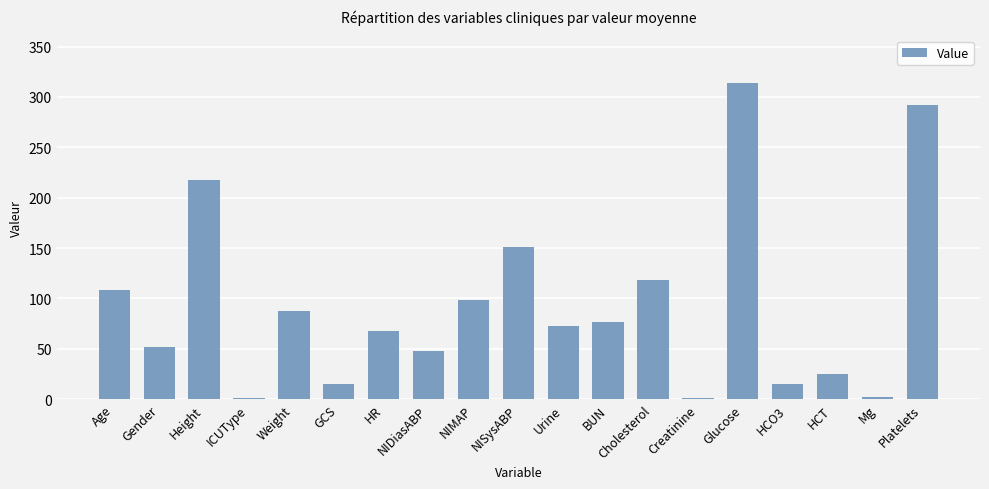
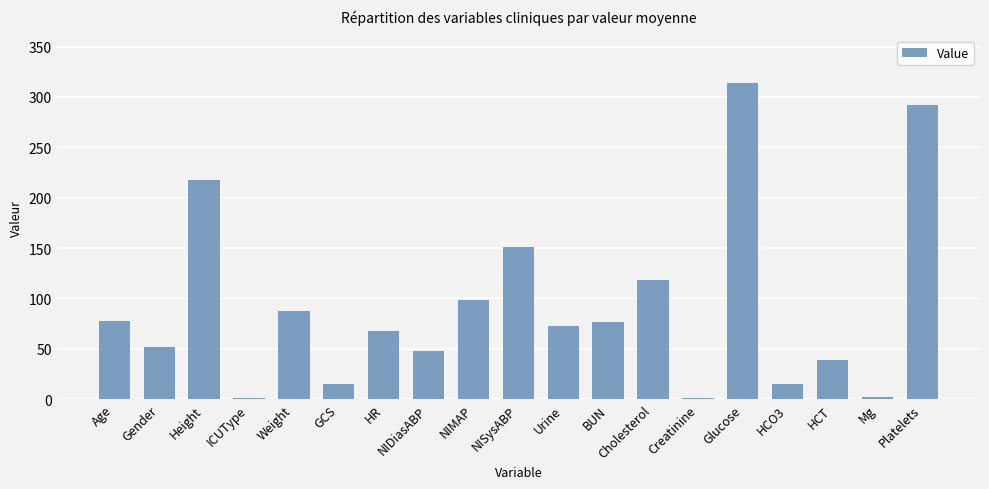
  {
-   "Age": 109,
+   "Age": 78,
    "Gender": 52,
    "Height": 218,
    "Weight": 88,
    "GCS": 15,
    "HR": 68,
    "NIDiasABP": 48,
    "NIMAP": 98,
    "NISysABP": 151,
    "Urine": 73,
    "BUN": 77,
    "Cholesterol": 118,
    "Glucose": 314,
    "HCO3": 15,
-   "HCT": 26,
+   "HCT": 39,
    "Platelets": 292
  }
